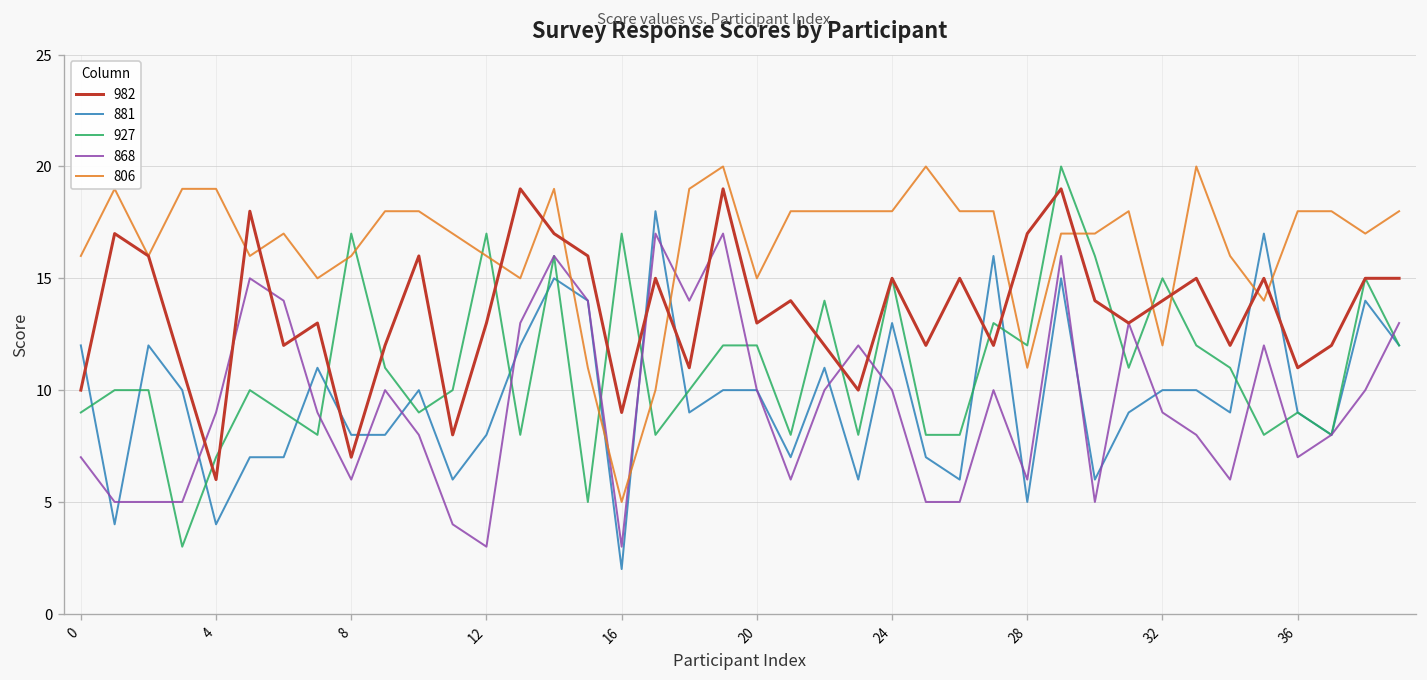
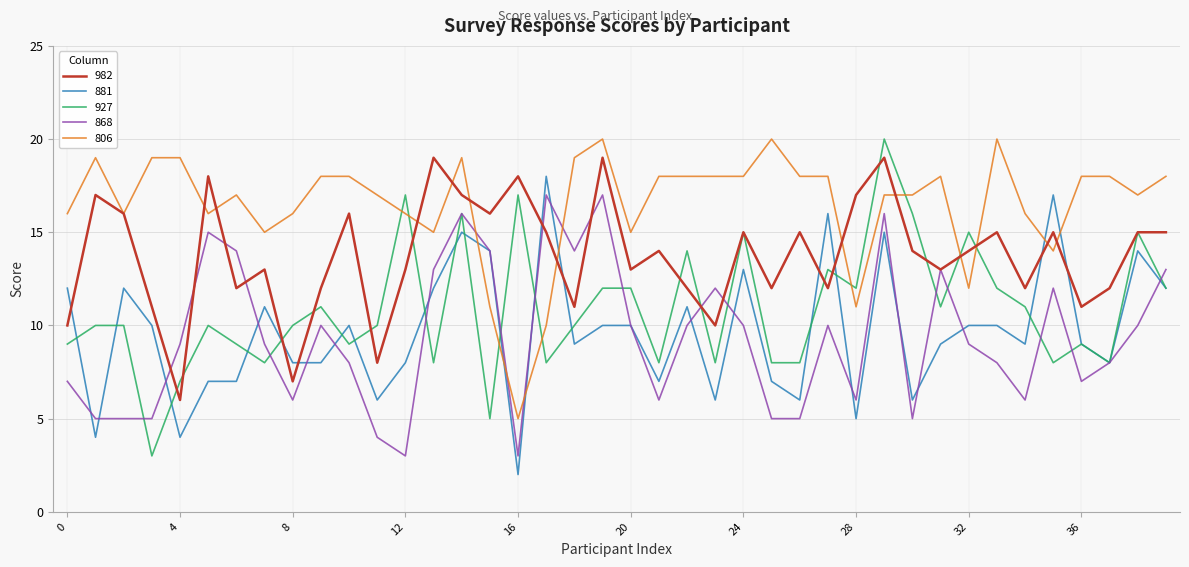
  {
    "982": {
      "0": 10,
      "4": 6,
      "8": 7,
      "12": 13,
-     "16": 9,
+     "16": 18,
      "20": 13,
      "28": 17,
      "32": 14,
      "36": 11
    },
    "881": {
      "0": 12,
      "4": 4,
      "8": 8,
      "12": 8,
      "16": 2,
      "24": 13,
      "28": 5,
      "32": 10
    },
    "927": {
      "0": 9,
      "4": 7,
-     "8": 17,
+     "8": 10,
      "12": 17,
      "16": 17,
      "20": 12,
      "28": 12,
      "32": 15
    },
    "868": {
      "0": 7,
      "4": 9,
      "8": 6,
      "12": 3,
      "16": 3,
      "24": 10,
      "28": 6,
      "32": 9,
      "36": 7
    },
    "806": {
      "0": 16,
      "4": 19,
      "8": 16,
      "12": 16,
      "16": 5,
      "20": 15,
      "24": 18,
      "28": 11,
      "32": 12,
      "36": 18
    }
  }
